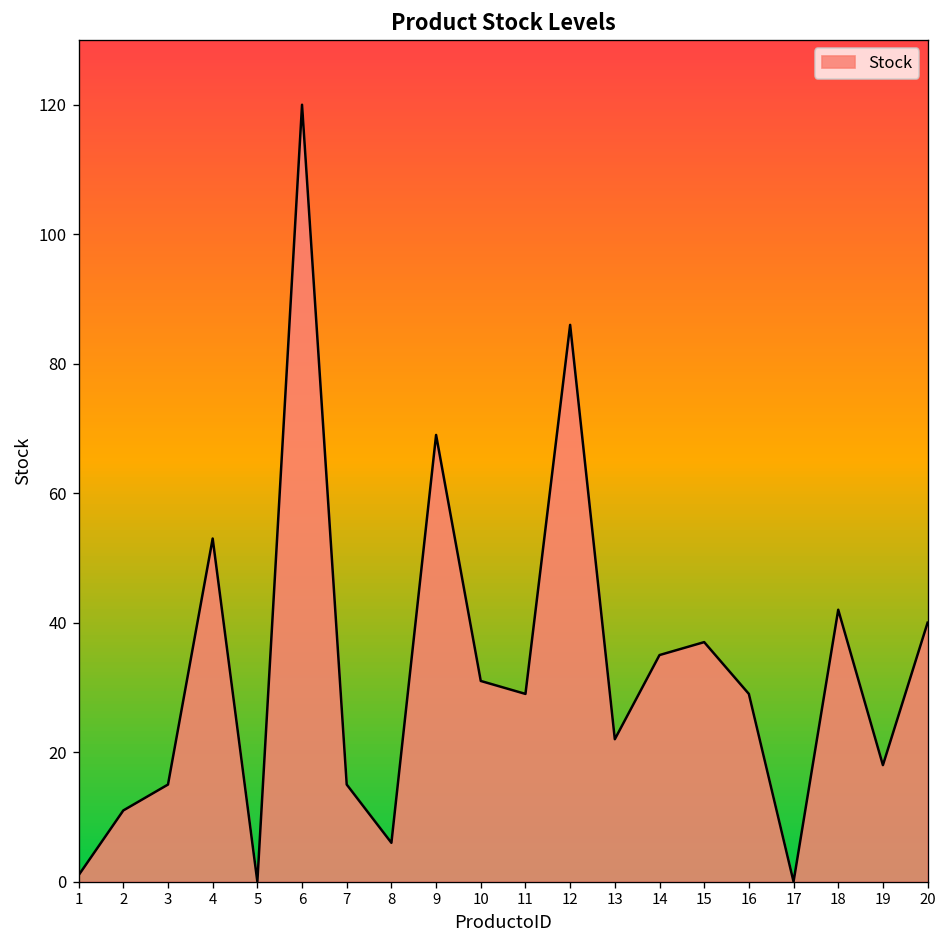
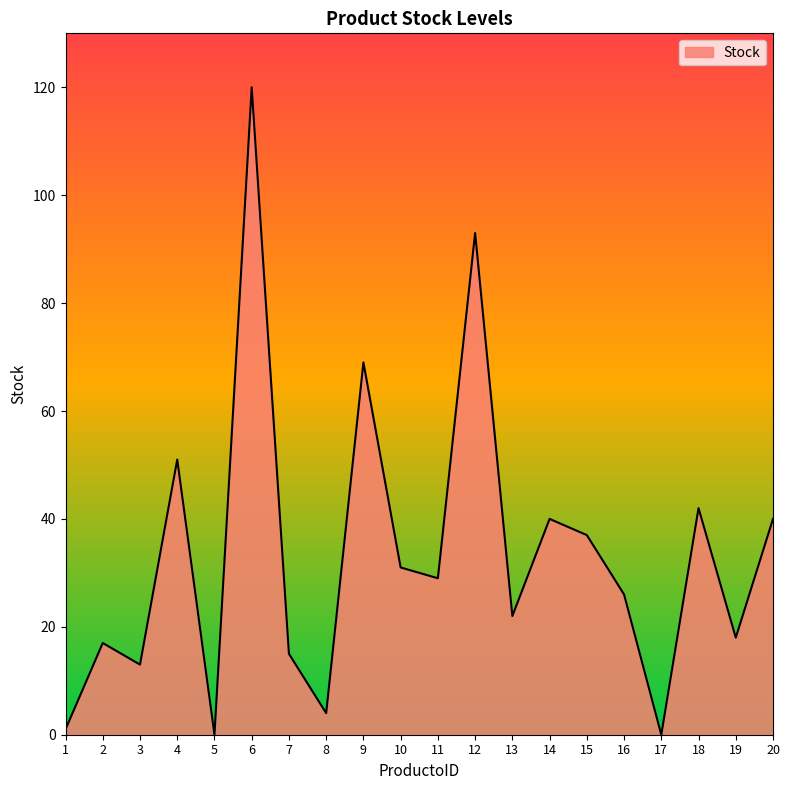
  {
    "1": 1,
-   "2": 11,
-   "3": 15,
-   "4": 53,
+   "2": 17,
+   "3": 13,
+   "4": 51,
    "5": 0,
    "6": 120,
    "7": 15,
-   "8": 6,
+   "8": 4,
    "9": 69,
    "10": 31,
    "11": 29,
-   "12": 86,
+   "12": 93,
    "13": 22,
-   "14": 35,
+   "14": 40,
    "15": 37,
-   "16": 29,
+   "16": 26,
    "17": 0,
    "18": 42,
    "19": 18,
    "20": 40
  }
